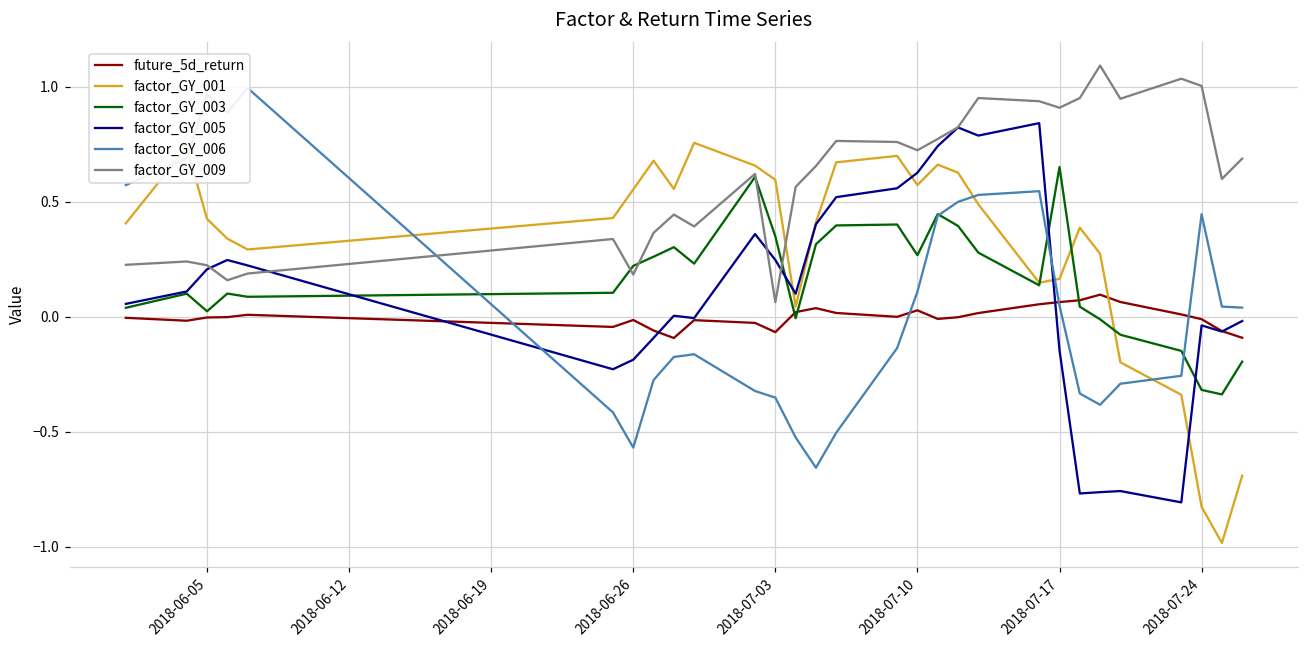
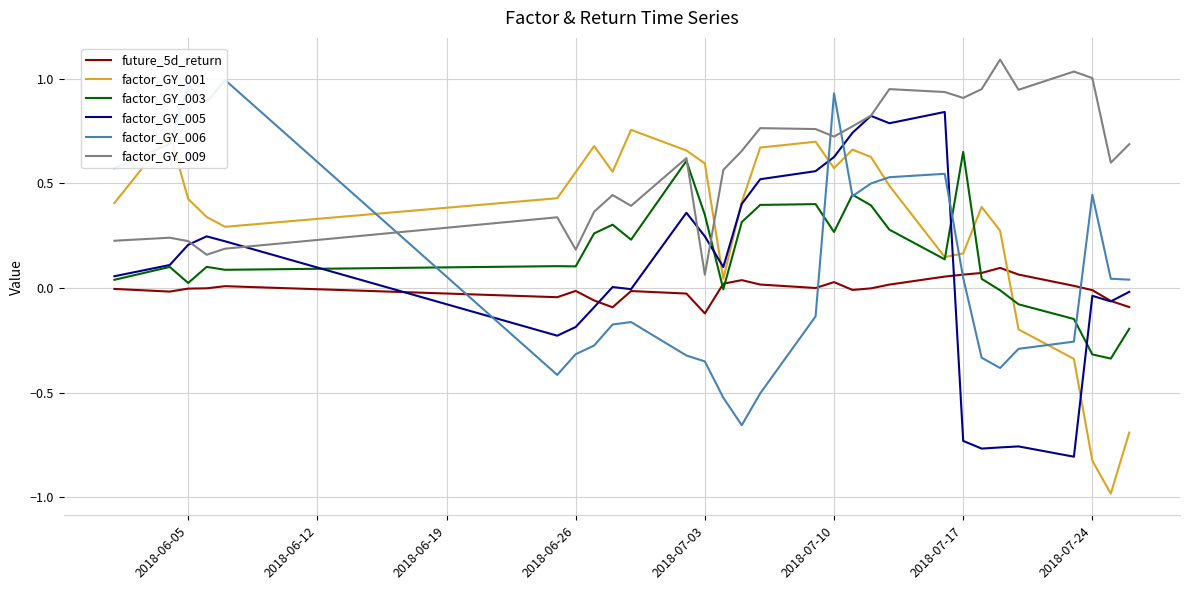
  {
    "future_5d_return": {
      "2018-06-05": 0.00,
      "2018-06-26": -0.01,
-     "2018-07-03": -0.07,
+     "2018-07-03": -0.12,
      "2018-07-10": 0.03,
      "2018-07-17": 0.06,
      "2018-07-24": -0.01
    },
    "factor_GY_001": {
      "2018-06-05": 0.43,
      "2018-06-26": 0.55,
      "2018-07-03": 0.60,
      "2018-07-10": 0.57,
      "2018-07-17": 0.17,
      "2018-07-24": -0.83
    },
    "factor_GY_003": {
      "2018-06-05": 0.02,
-     "2018-06-26": 0.22,
+     "2018-06-26": 0.10,
      "2018-07-03": 0.35,
      "2018-07-10": 0.27,
      "2018-07-17": 0.65,
      "2018-07-24": -0.32
    },
    "factor_GY_005": {
      "2018-06-05": 0.21,
      "2018-06-26": -0.19,
      "2018-07-03": 0.25,
      "2018-07-10": 0.63,
-     "2018-07-17": -0.15,
+     "2018-07-17": -0.73,
      "2018-07-24": -0.04
    },
    "factor_GY_006": {
-     "2018-06-26": -0.57,
+     "2018-06-26": -0.32,
      "2018-07-03": -0.35,
-     "2018-07-10": 0.11,
+     "2018-07-10": 0.93,
      "2018-07-17": 0.05,
      "2018-07-24": 0.45
    },
    "factor_GY_009": {
      "2018-06-05": 0.22,
      "2018-06-26": 0.18,
      "2018-07-03": 0.06,
      "2018-07-10": 0.72,
      "2018-07-17": 0.91,
      "2018-07-24": 1.00
    }
  }
